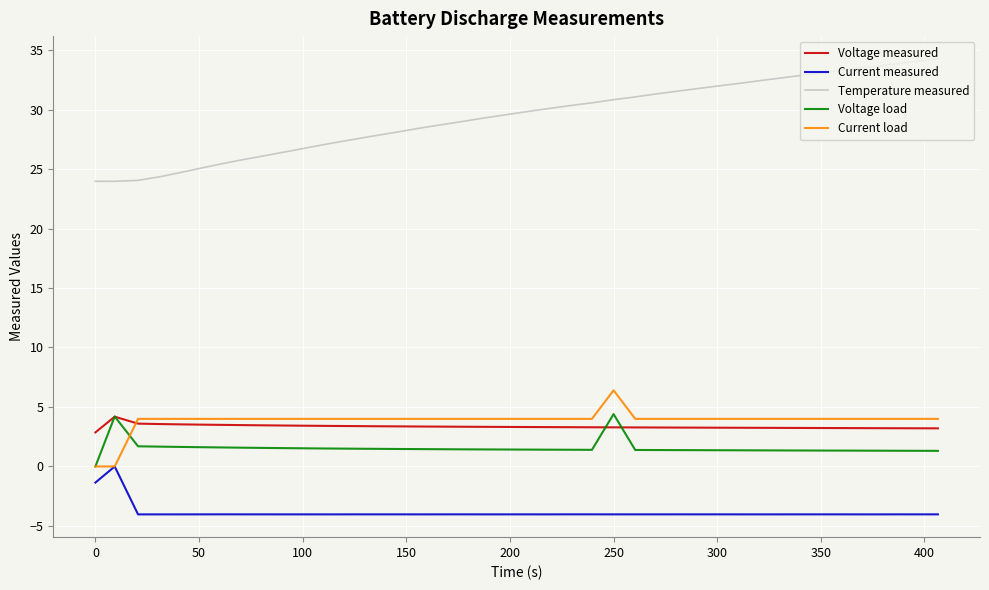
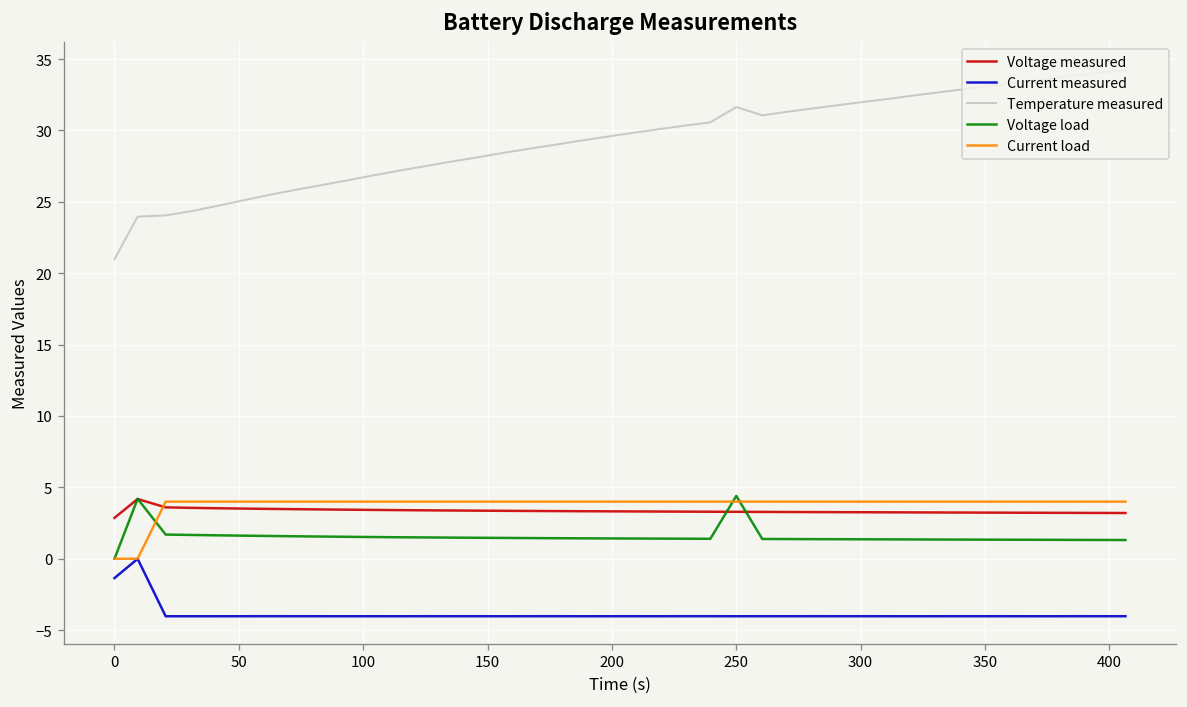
  {
    "Voltage measured": {
      "0": 2.9,
      "250": 3.3
    },
    "Current measured": {
      "0": -1.4,
      "250": -4.0
    },
    "Temperature measured": {
-     "0": 24.0,
-     "250": 30.8
+     "0": 21.0,
+     "250": 31.6
    },
    "Voltage load": {
      "250": 4.4
    },
    "Current load": {
-     "250": 6.4
+     "250": 4.0
    }
  }
